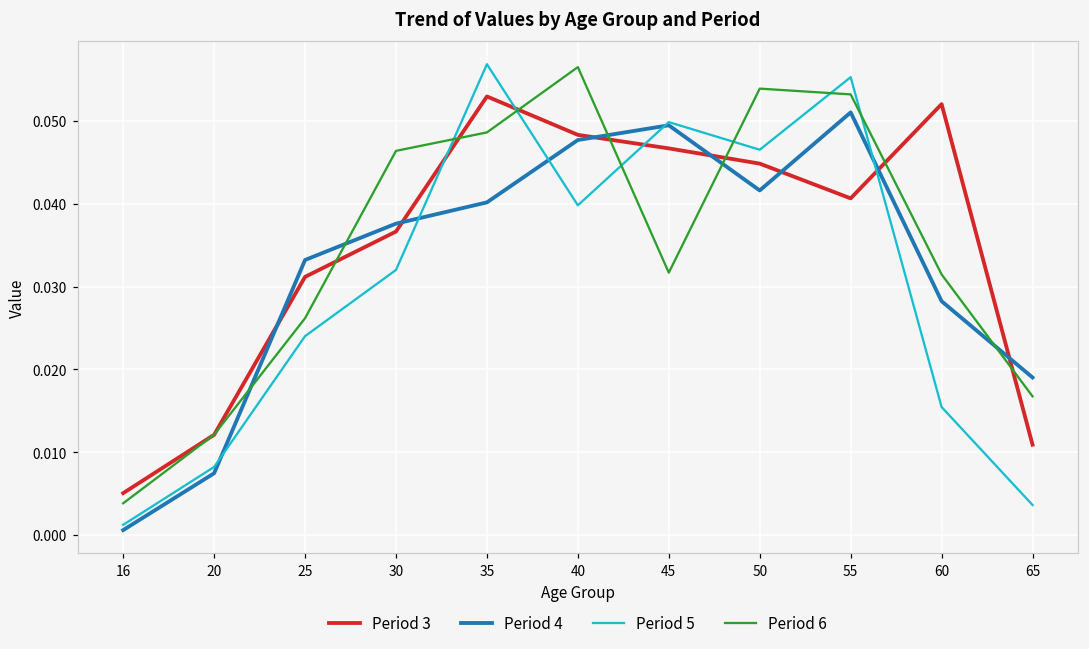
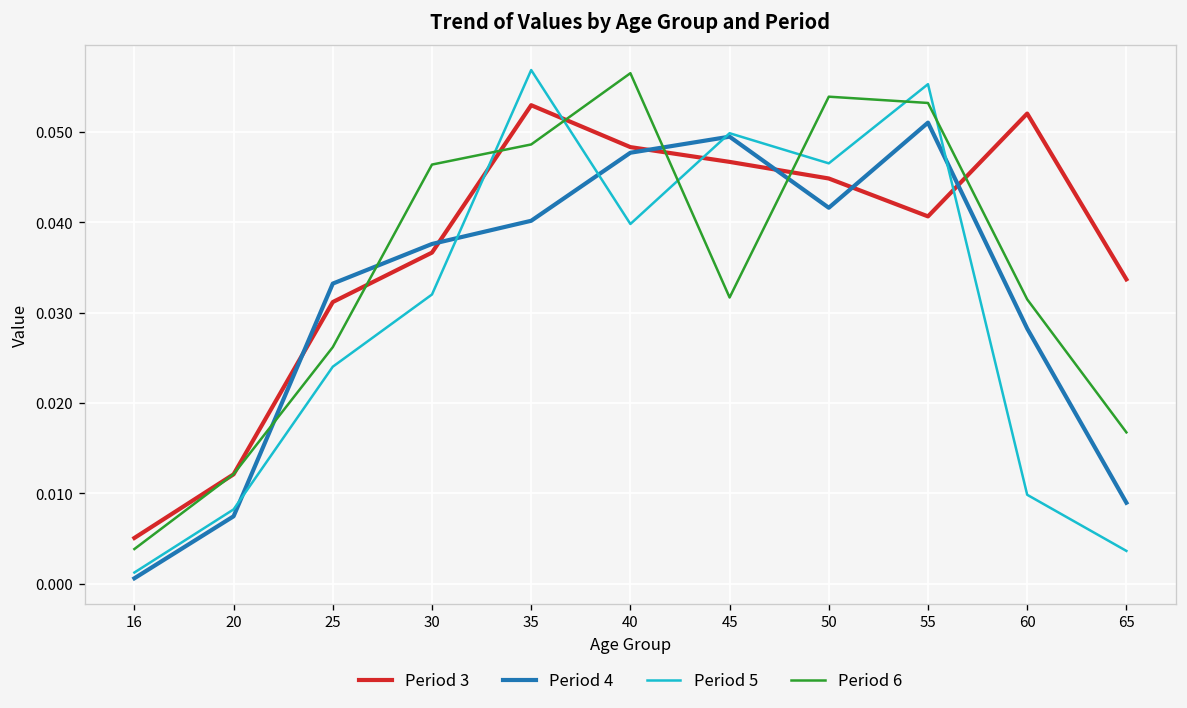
  {
    "Period 3": {
      "16": 0.005,
      "25": 0.031,
      "30": 0.037,
      "35": 0.053,
      "40": 0.048,
      "45": 0.047,
      "50": 0.045,
      "55": 0.041,
      "60": 0.052,
-     "65": 0.011
+     "65": 0.034
    },
    "Period 4": {
      "16": 0.001,
      "20": 0.007,
      "25": 0.033,
      "30": 0.038,
      "35": 0.040,
      "40": 0.048,
      "45": 0.049,
      "50": 0.042,
      "55": 0.051,
      "60": 0.028,
-     "65": 0.019
+     "65": 0.009
    },
    "Period 5": {
      "16": 0.001,
      "20": 0.008,
      "25": 0.024,
      "30": 0.032,
      "35": 0.057,
      "40": 0.040,
      "45": 0.050,
      "50": 0.047,
      "55": 0.055,
-     "60": 0.015,
+     "60": 0.010,
      "65": 0.004
    },
    "Period 6": {
      "16": 0.004,
      "25": 0.026,
      "30": 0.046,
      "35": 0.049,
      "40": 0.057,
      "45": 0.032,
      "50": 0.054,
      "55": 0.053,
      "60": 0.031,
      "65": 0.017
    }
  }
